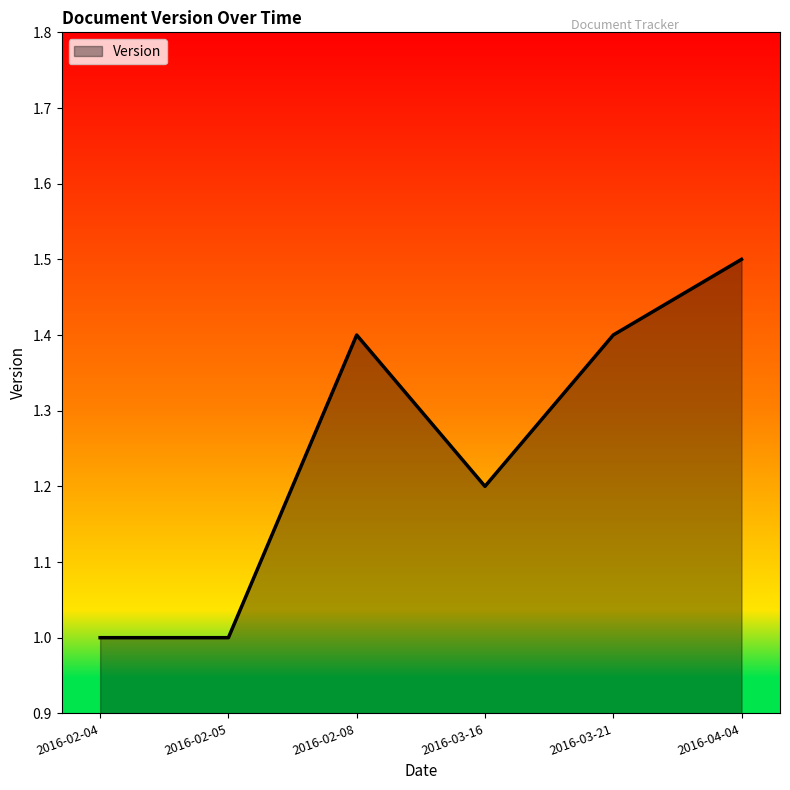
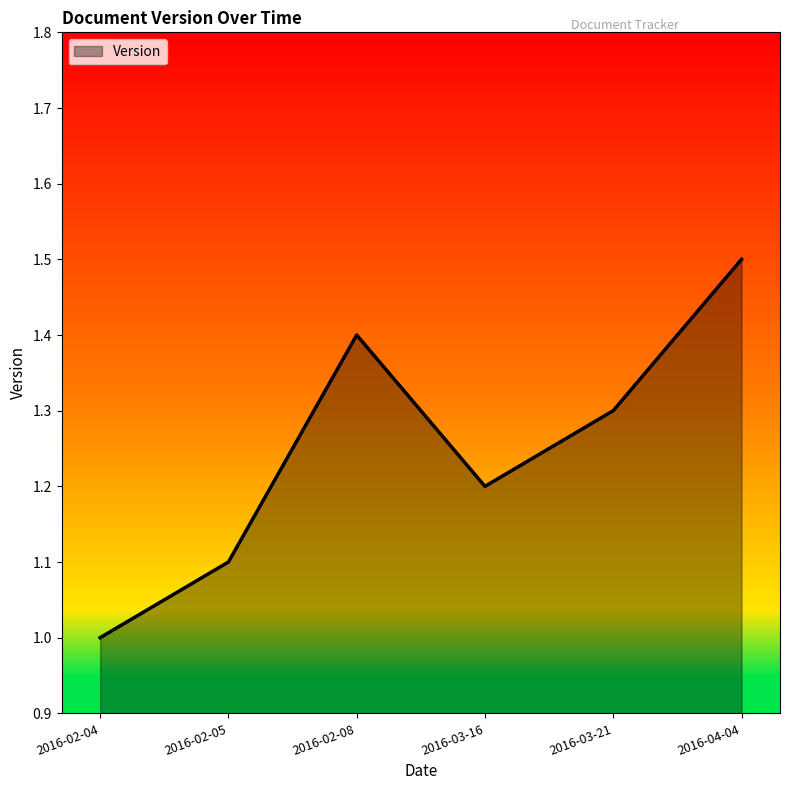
  {
    "2016-02-04": 1.0,
-   "2016-02-05": 1.0,
+   "2016-02-05": 1.1,
    "2016-02-08": 1.4,
    "2016-03-16": 1.2,
-   "2016-03-21": 1.4,
+   "2016-03-21": 1.3,
    "2016-04-04": 1.5
  }
